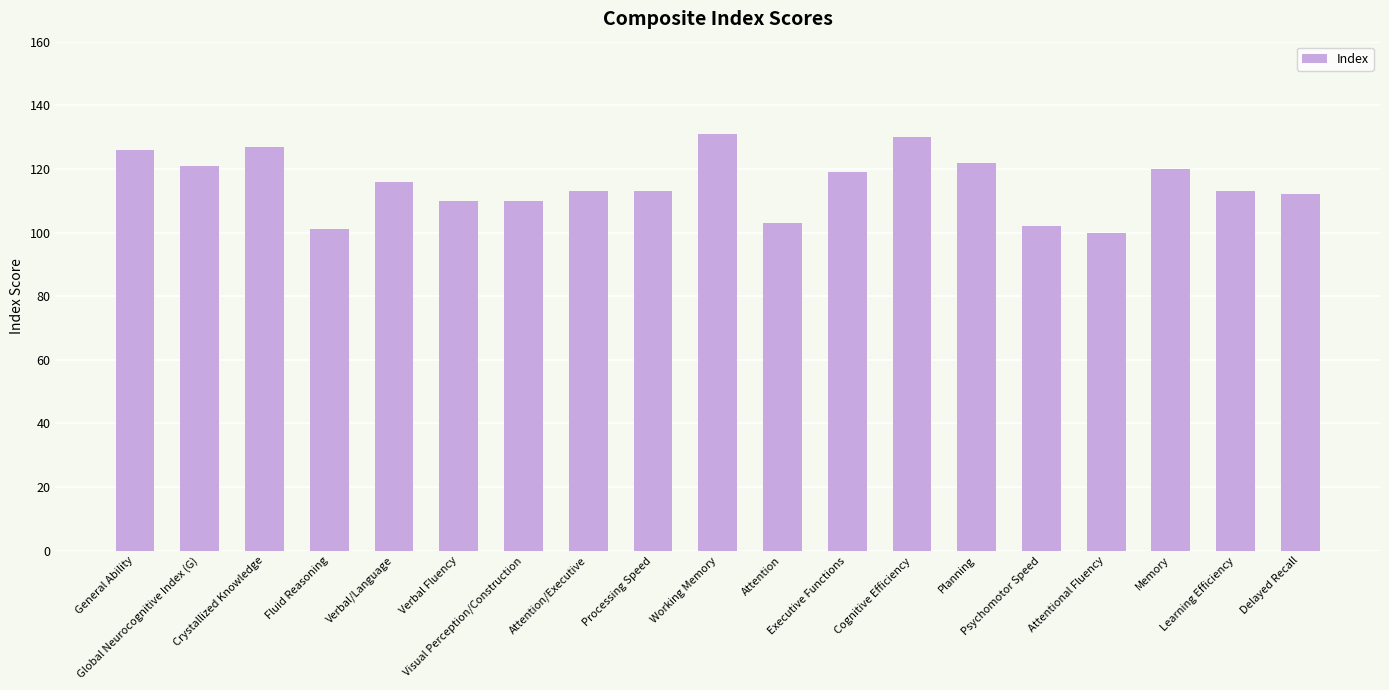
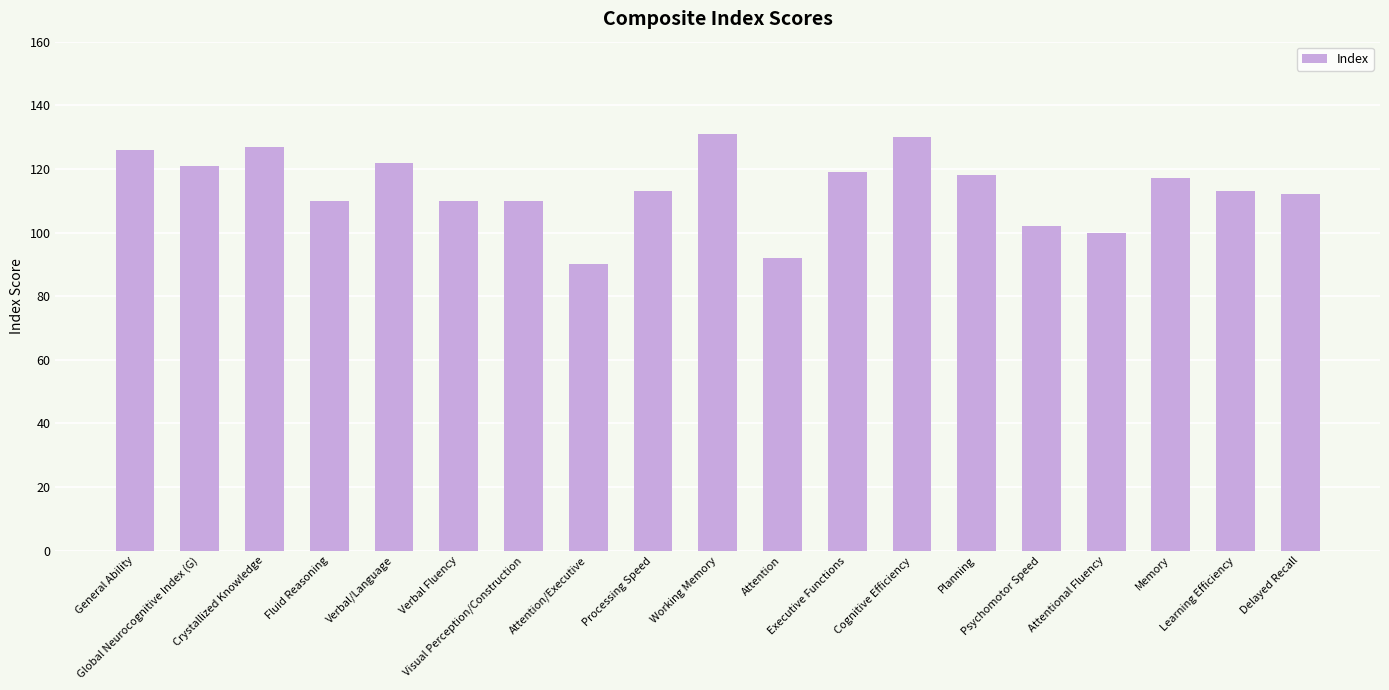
  {
    "General Ability": 126,
    "Global Neurocognitive Index (G)": 121,
    "Crystallized Knowledge": 127,
-   "Fluid Reasoning": 101,
-   "Verbal/Language": 116,
+   "Fluid Reasoning": 110,
+   "Verbal/Language": 122,
    "Verbal Fluency": 110,
    "Visual Perception/Construction": 110,
-   "Attention/Executive": 113,
+   "Attention/Executive": 90,
    "Processing Speed": 113,
    "Working Memory": 131,
-   "Attention": 103,
+   "Attention": 92,
    "Executive Functions": 119,
    "Cognitive Efficiency": 130,
-   "Planning": 122,
+   "Planning": 118,
    "Psychomotor Speed": 102,
    "Attentional Fluency": 100,
-   "Memory": 120,
+   "Memory": 117,
    "Learning Efficiency": 113,
    "Delayed Recall": 112
  }
